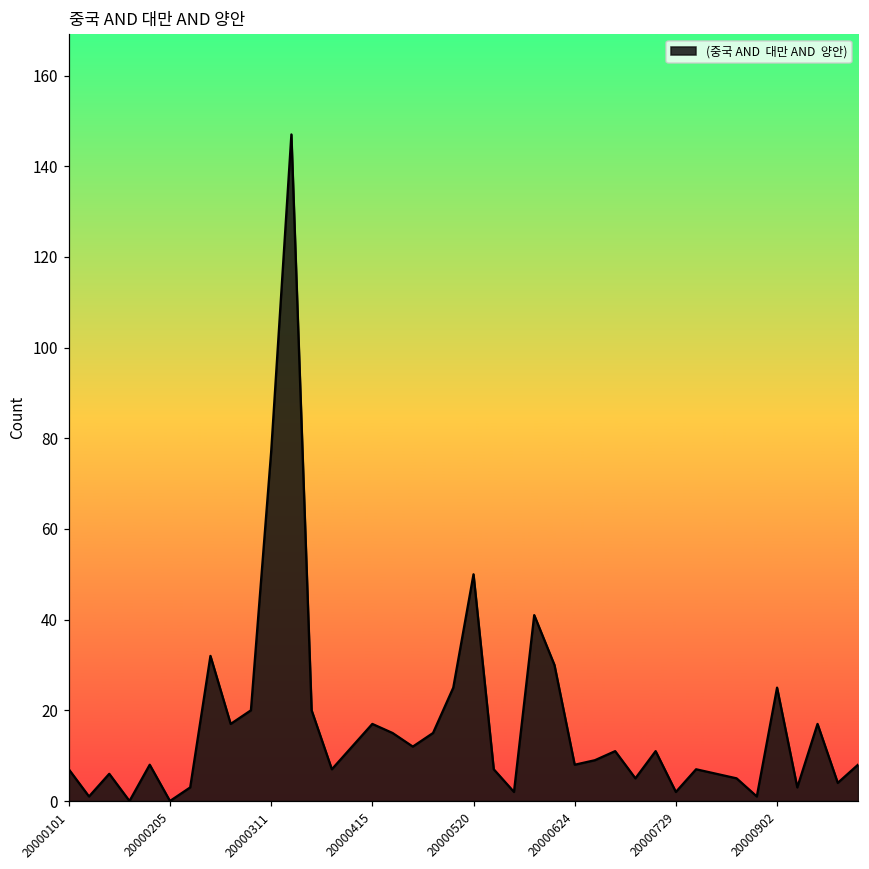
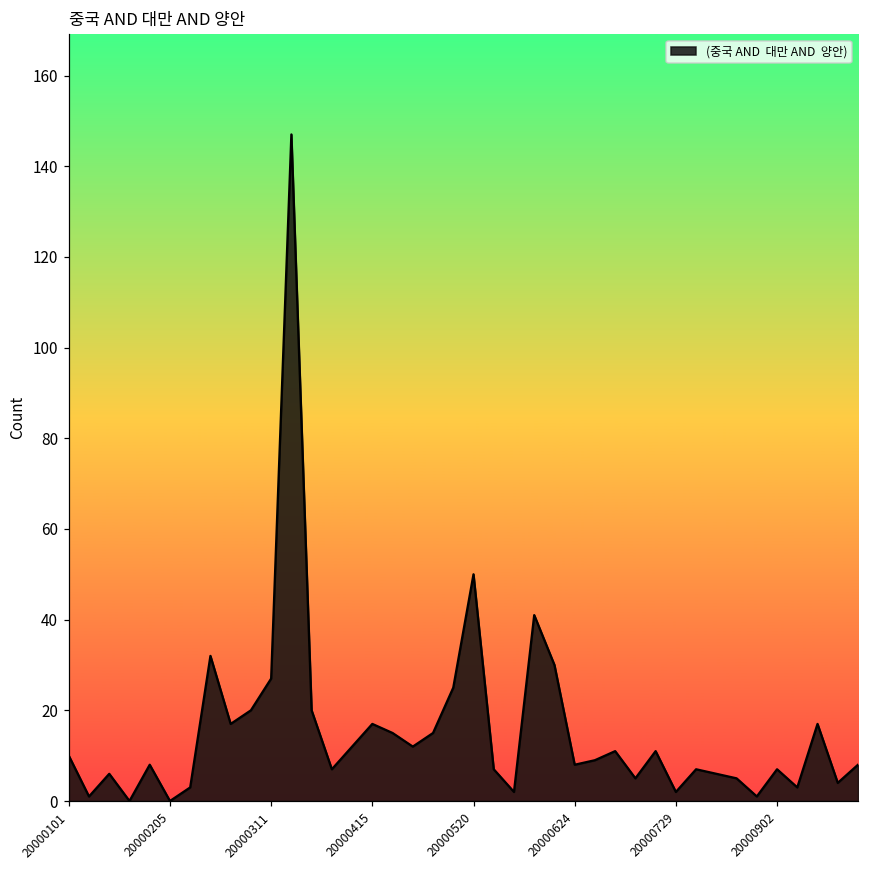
  {
-   "20000101": 7,
+   "20000101": 10,
    "20000205": 0,
-   "20000311": 77,
+   "20000311": 27,
    "20000415": 17,
    "20000520": 50,
    "20000624": 8,
    "20000729": 2,
-   "20000902": 25
+   "20000902": 7
  }
